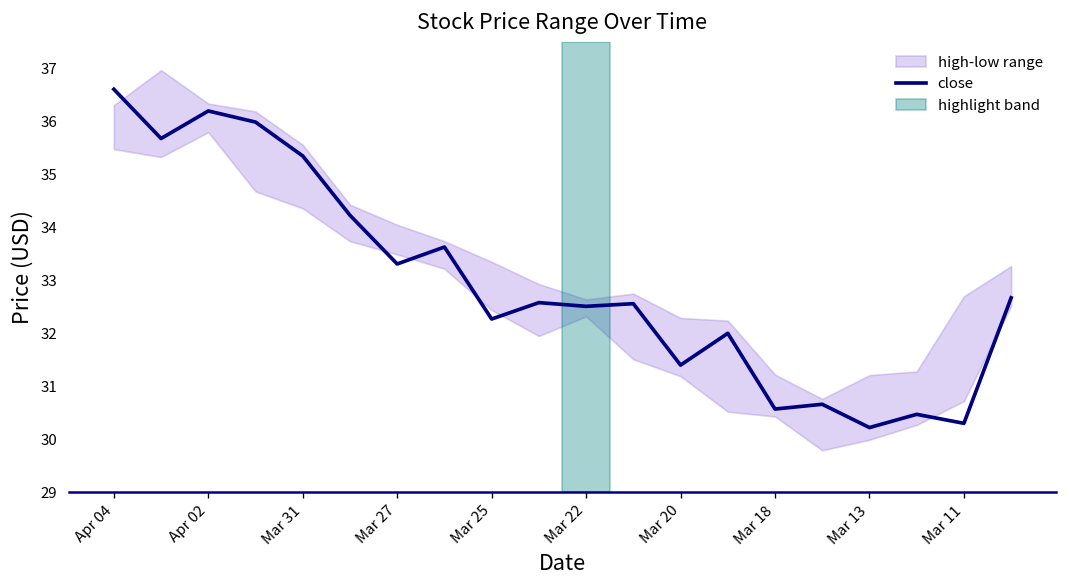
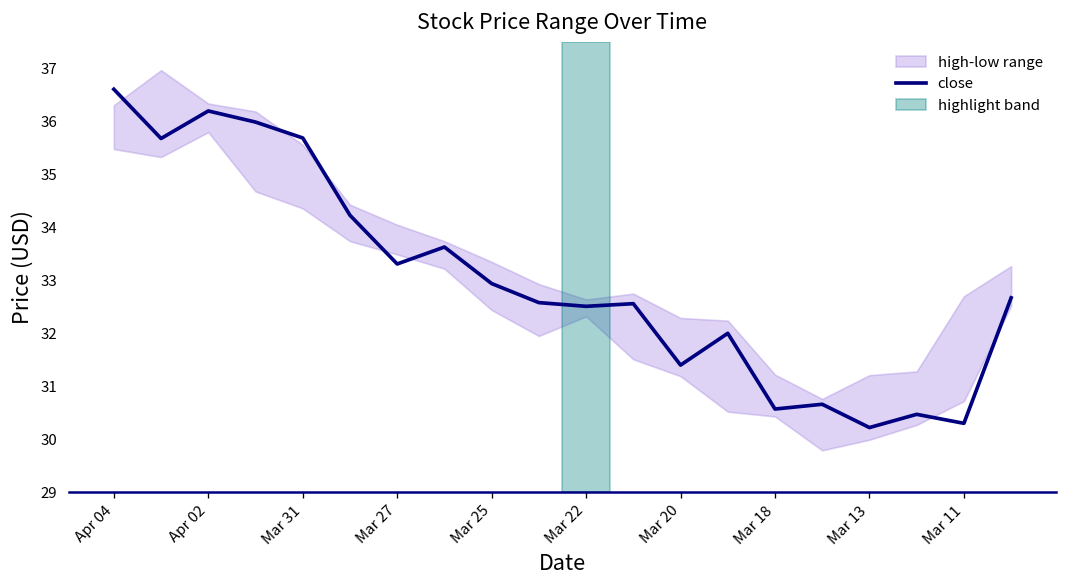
  {
    "close": {
      "Apr 04": 36.6,
      "Apr 02": 36.2,
-     "Mar 31": 35.4,
+     "Mar 31": 35.7,
      "Mar 27": 33.3,
-     "Mar 25": 32.3,
+     "Mar 25": 32.9,
      "Mar 22": 32.5,
      "Mar 20": 31.4,
      "Mar 18": 30.6,
      "Mar 13": 30.2,
      "Mar 11": 30.3
    }
  }
